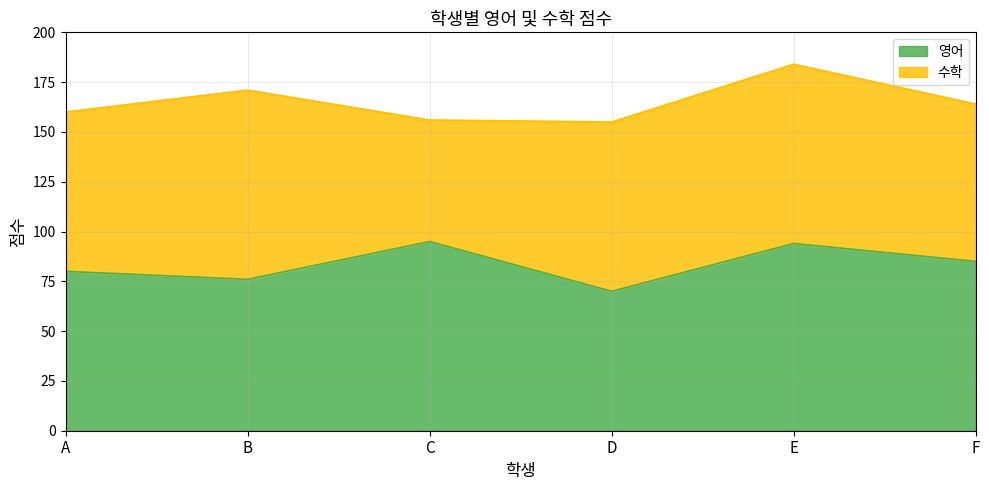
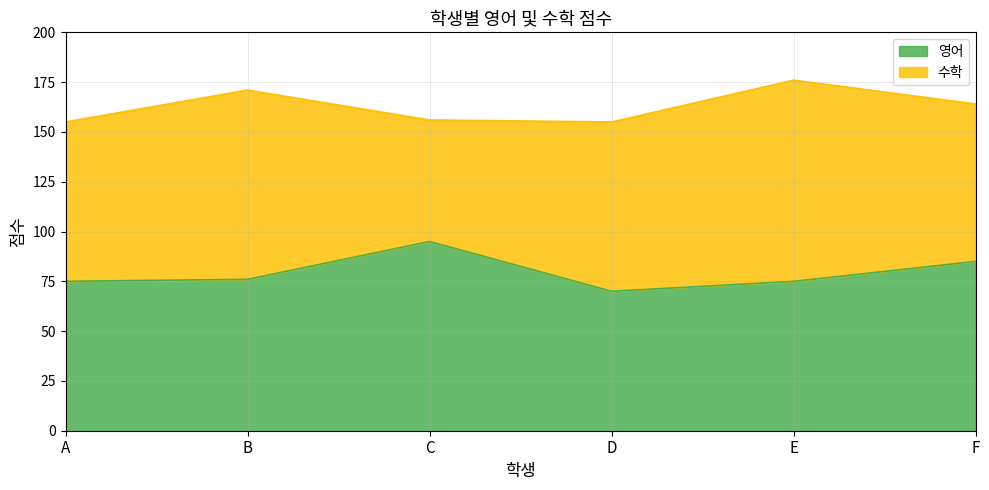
  {
    "영어": {
-     "A": 80,
+     "A": 75,
      "B": 76,
      "C": 95,
      "D": 70,
-     "E": 94,
+     "E": 75,
      "F": 85
    },
    "수학": {
      "A": 80,
      "B": 95,
      "C": 61,
      "D": 85,
-     "E": 90,
+     "E": 101,
      "F": 79
    }
  }
